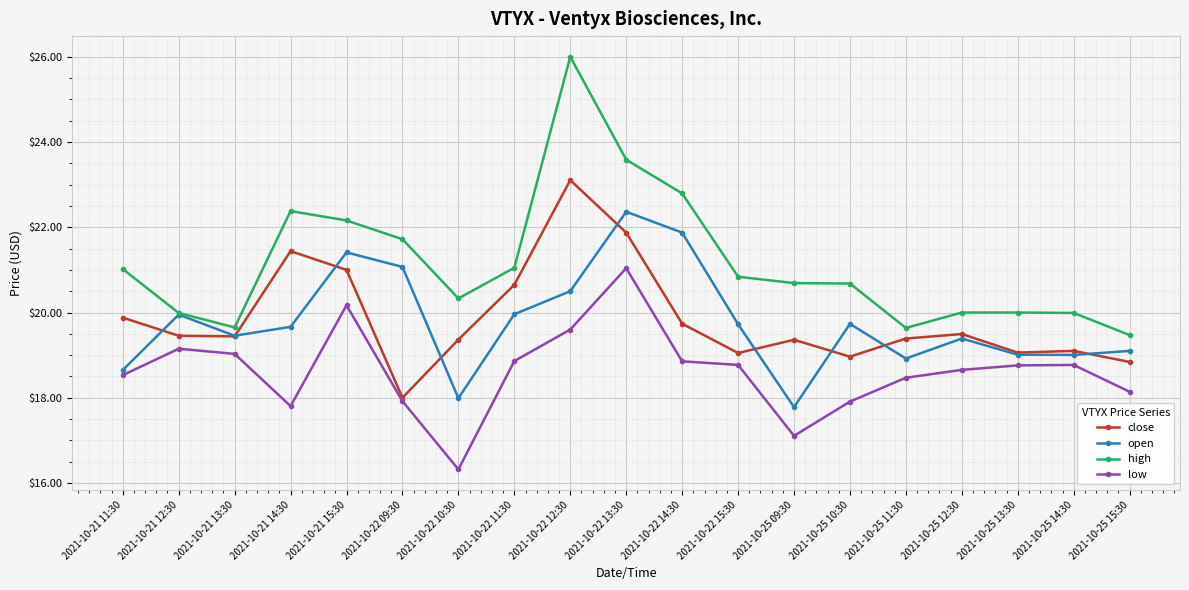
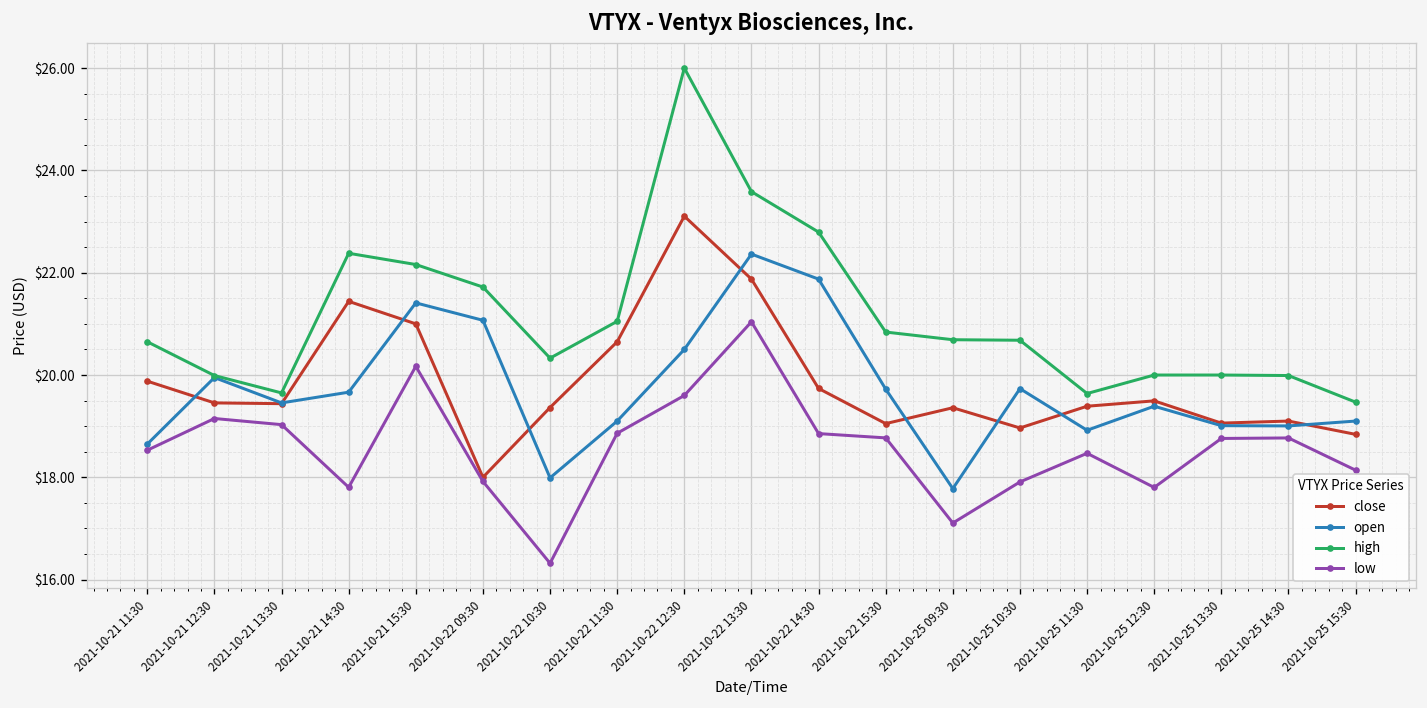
  {
    "close": {
      "2021-10-21 11:30": "$19.9",
      "2021-10-21 12:30": "$19.5",
      "2021-10-21 14:30": "$21.4",
      "2021-10-21 15:30": "$21.0",
      "2021-10-22 09:30": "$18.0",
      "2021-10-22 10:30": "$19.4",
      "2021-10-22 11:30": "$20.6",
      "2021-10-22 12:30": "$23.1",
      "2021-10-22 13:30": "$21.9",
      "2021-10-22 14:30": "$19.7",
      "2021-10-22 15:30": "$19.0",
      "2021-10-25 09:30": "$19.4",
      "2021-10-25 10:30": "$19.0",
      "2021-10-25 11:30": "$19.4",
      "2021-10-25 12:30": "$19.5",
      "2021-10-25 14:30": "$19.1",
      "2021-10-25 15:30": "$18.8"
    },
    "open": {
      "2021-10-21 11:30": "$18.6",
      "2021-10-21 14:30": "$19.7",
      "2021-10-21 15:30": "$21.4",
      "2021-10-22 09:30": "$21.1",
      "2021-10-22 10:30": "$18.0",
-     "2021-10-22 11:30": "$20.0",
+     "2021-10-22 11:30": "$19.1",
      "2021-10-22 12:30": "$20.5",
      "2021-10-22 13:30": "$22.4",
      "2021-10-22 14:30": "$21.9",
      "2021-10-22 15:30": "$19.7",
      "2021-10-25 09:30": "$17.8",
      "2021-10-25 10:30": "$19.7",
      "2021-10-25 11:30": "$18.9",
      "2021-10-25 12:30": "$19.4",
      "2021-10-25 14:30": "$19.0",
      "2021-10-25 15:30": "$19.1"
    },
    "high": {
-     "2021-10-21 11:30": "$21.0",
+     "2021-10-21 11:30": "$20.6",
      "2021-10-21 13:30": "$19.6",
      "2021-10-21 14:30": "$22.4",
      "2021-10-21 15:30": "$22.2",
      "2021-10-22 09:30": "$21.7",
      "2021-10-22 10:30": "$20.3",
      "2021-10-22 11:30": "$21.0",
      "2021-10-22 12:30": "$26.0",
      "2021-10-22 13:30": "$23.6",
      "2021-10-22 14:30": "$22.8",
      "2021-10-22 15:30": "$20.8",
      "2021-10-25 09:30": "$20.7",
      "2021-10-25 10:30": "$20.7",
      "2021-10-25 11:30": "$19.6",
      "2021-10-25 12:30": "$20.0",
      "2021-10-25 13:30": "$20.0",
      "2021-10-25 14:30": "$20.0",
      "2021-10-25 15:30": "$19.5"
    },
    "low": {
      "2021-10-21 11:30": "$18.5",
      "2021-10-21 12:30": "$19.1",
      "2021-10-21 13:30": "$19.0",
      "2021-10-21 14:30": "$17.8",
      "2021-10-21 15:30": "$20.2",
      "2021-10-22 09:30": "$17.9",
      "2021-10-22 10:30": "$16.3",
      "2021-10-22 11:30": "$18.9",
      "2021-10-22 12:30": "$19.6",
      "2021-10-22 13:30": "$21.0",
      "2021-10-22 14:30": "$18.9",
      "2021-10-22 15:30": "$18.8",
      "2021-10-25 09:30": "$17.1",
      "2021-10-25 10:30": "$17.9",
      "2021-10-25 11:30": "$18.5",
-     "2021-10-25 12:30": "$18.7",
+     "2021-10-25 12:30": "$17.8",
      "2021-10-25 13:30": "$18.8",
      "2021-10-25 14:30": "$18.8",
      "2021-10-25 15:30": "$18.1"
    }
  }
